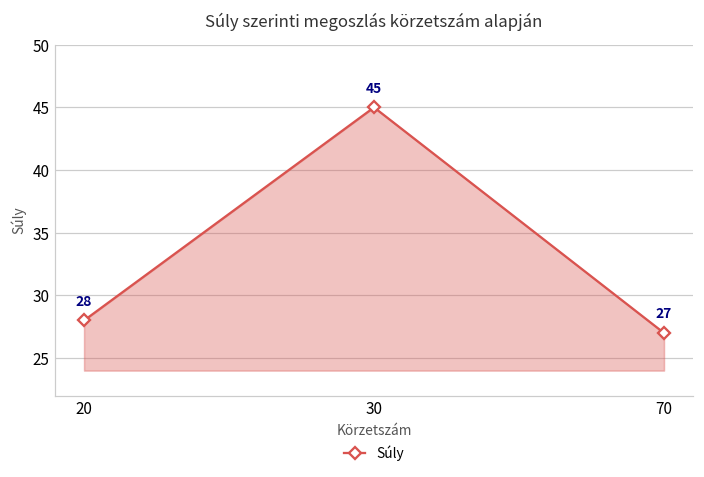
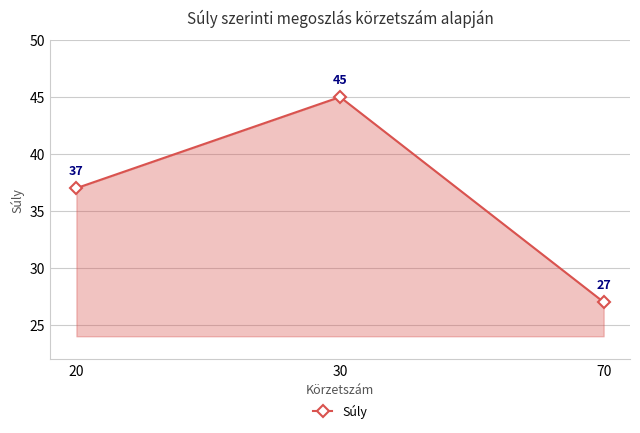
  {
-   "20": 28,
+   "20": 37,
    "30": 45,
    "70": 27
  }
